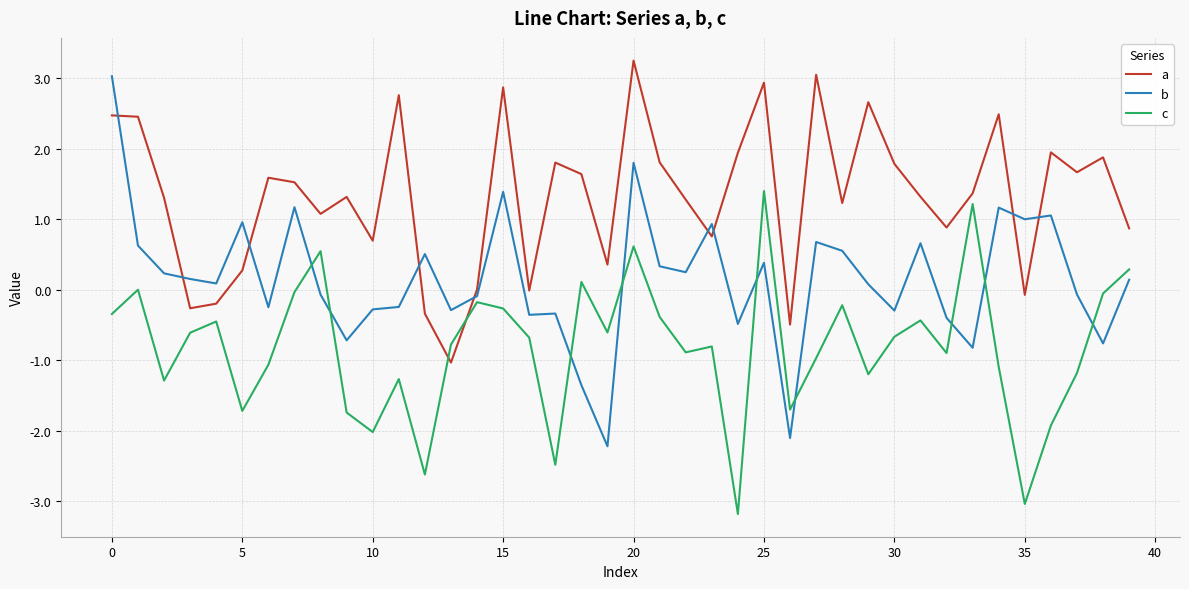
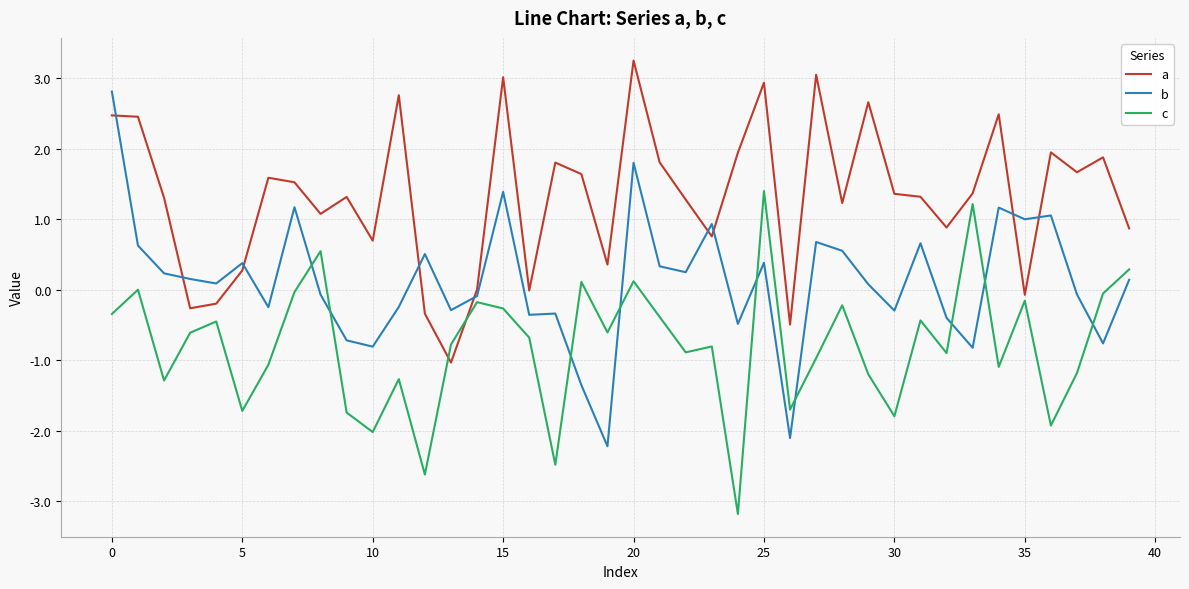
  {
    "a": {
      "0": 2.5,
      "5": 0.3,
      "10": 0.7,
-     "15": 2.9,
+     "15": 3.0,
      "20": 3.2,
      "25": 2.9,
-     "30": 1.8,
+     "30": 1.4,
      "35": -0.1
    },
    "b": {
-     "0": 3.0,
-     "5": 1.0,
-     "10": -0.3,
+     "0": 2.8,
+     "5": 0.4,
+     "10": -0.8,
      "15": 1.4,
      "20": 1.8,
      "25": 0.4,
      "30": -0.3,
      "35": 1.0
    },
    "c": {
      "0": -0.3,
      "5": -1.7,
      "10": -2.0,
      "15": -0.3,
-     "20": 0.6,
+     "20": 0.1,
      "25": 1.4,
-     "30": -0.7,
-     "35": -3.0
+     "30": -1.8,
+     "35": -0.2
    }
  }
